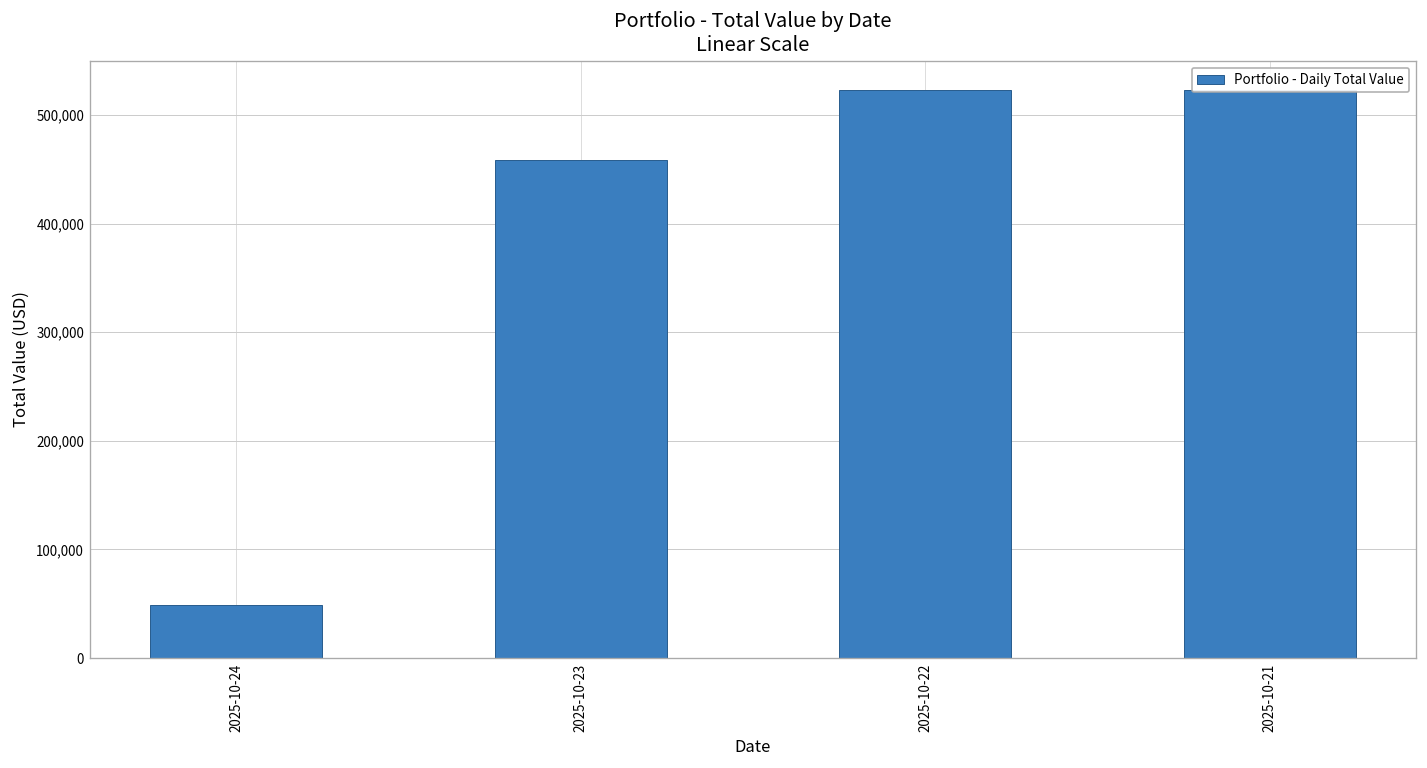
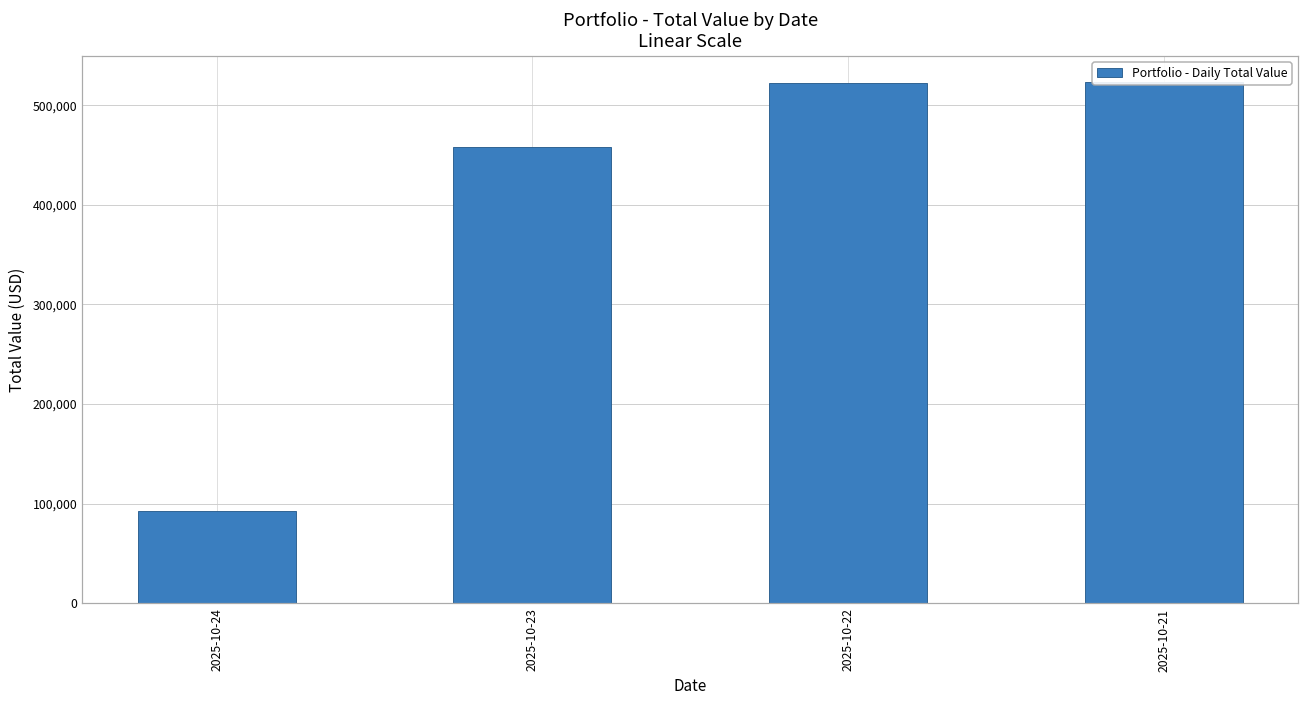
  {
-   "2025-10-24": "50,000",
+   "2025-10-24": "90,000",
    "2025-10-23": "460,000",
    "2025-10-22": "520,000"
  }
